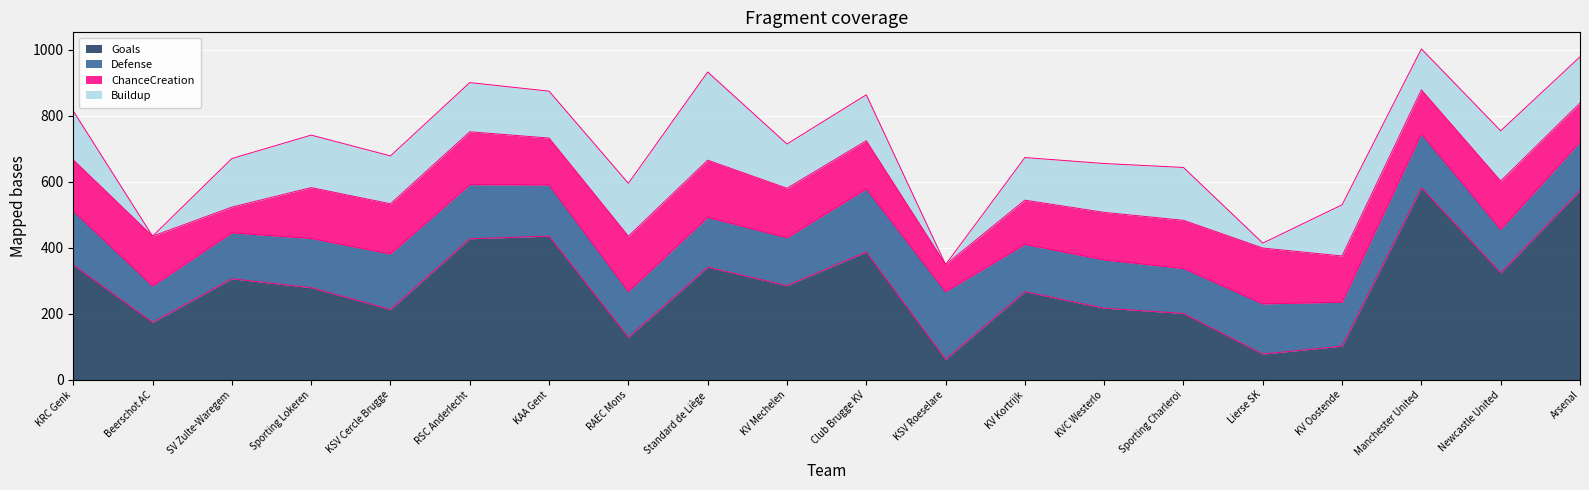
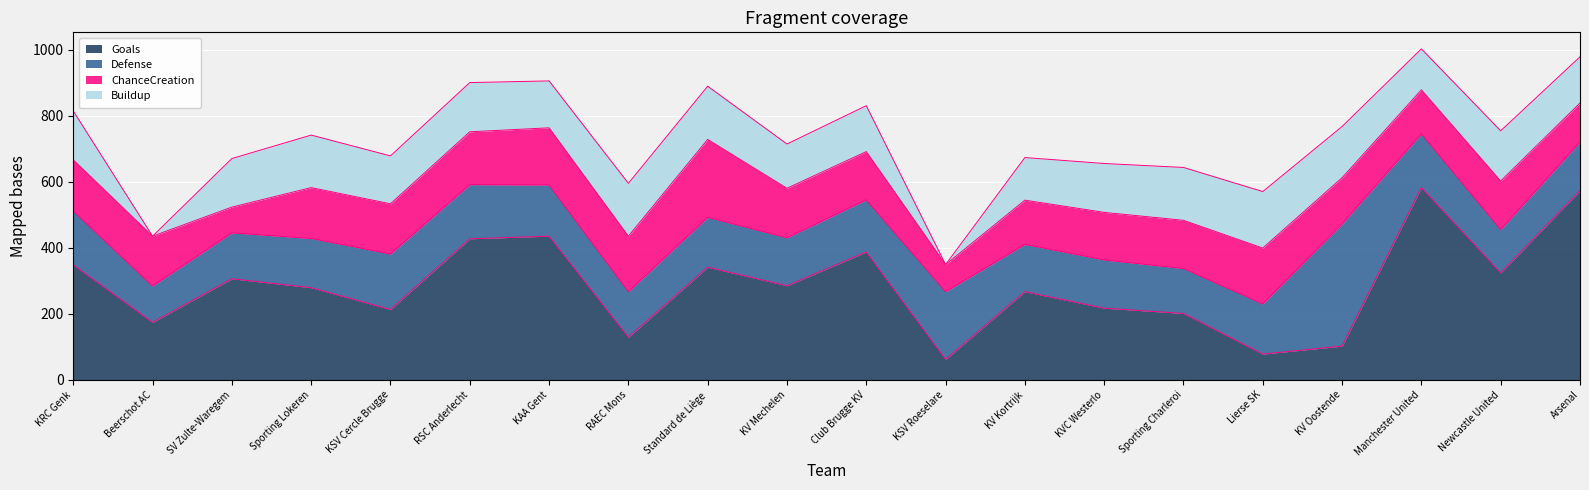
  {
    "Goals": {
      "KRC Genk": 350,
      "Beerschot AC": 170,
      "SV Zulte-Waregem": 310,
      "Sporting Lokeren": 280,
      "KSV Cercle Brugge": 210,
      "RSC Anderlecht": 430,
      "KAA Gent": 440,
      "RAEC Mons": 130,
      "Standard de Liège": 340,
      "KV Mechelen": 290,
      "Club Brugge KV": 390,
      "KSV Roeselare": 60,
      "KV Kortrijk": 270,
      "KVC Westerlo": 220,
      "Sporting Charleroi": 200,
      "Lierse SK": 80,
      "KV Oostende": 100,
      "Manchester United": 580,
      "Newcastle United": 320,
      "Arsenal": 570
    },
    "Defense": {
      "KRC Genk": 160,
      "Beerschot AC": 110,
      "SV Zulte-Waregem": 140,
      "Sporting Lokeren": 150,
      "KSV Cercle Brugge": 170,
      "RSC Anderlecht": 160,
      "KAA Gent": 160,
      "RAEC Mons": 140,
      "Standard de Liège": 150,
      "KV Mechelen": 150,
-     "Club Brugge KV": 190,
+     "Club Brugge KV": 160,
      "KSV Roeselare": 210,
      "KV Kortrijk": 140,
      "KVC Westerlo": 150,
      "Sporting Charleroi": 140,
      "Lierse SK": 150,
-     "KV Oostende": 130,
+     "KV Oostende": 370,
      "Manchester United": 160,
      "Newcastle United": 130,
      "Arsenal": 150
    },
    "ChanceCreation": {
      "KRC Genk": 160,
      "SV Zulte-Waregem": 80,
      "Sporting Lokeren": 150,
      "KSV Cercle Brugge": 150,
      "RSC Anderlecht": 160,
-     "KAA Gent": 140,
+     "KAA Gent": 170,
      "RAEC Mons": 170,
-     "Standard de Liège": 170,
+     "Standard de Liège": 240,
      "KV Mechelen": 150,
      "Club Brugge KV": 150,
      "KV Kortrijk": 130,
      "KVC Westerlo": 140,
      "Sporting Charleroi": 150,
      "Lierse SK": 170,
      "KV Oostende": 140,
      "Manchester United": 130,
      "Newcastle United": 150,
      "Arsenal": 120
    },
    "Buildup": {
      "KRC Genk": 150,
      "SV Zulte-Waregem": 150,
      "Sporting Lokeren": 160,
      "KSV Cercle Brugge": 150,
      "RSC Anderlecht": 150,
      "KAA Gent": 140,
      "RAEC Mons": 160,
-     "Standard de Liège": 270,
+     "Standard de Liège": 160,
      "KV Mechelen": 130,
      "Club Brugge KV": 140,
      "KV Kortrijk": 130,
      "KVC Westerlo": 150,
      "Sporting Charleroi": 160,
-     "Lierse SK": 20,
+     "Lierse SK": 170,
      "KV Oostende": 160,
      "Manchester United": 120,
      "Newcastle United": 150,
      "Arsenal": 140
    }
  }
